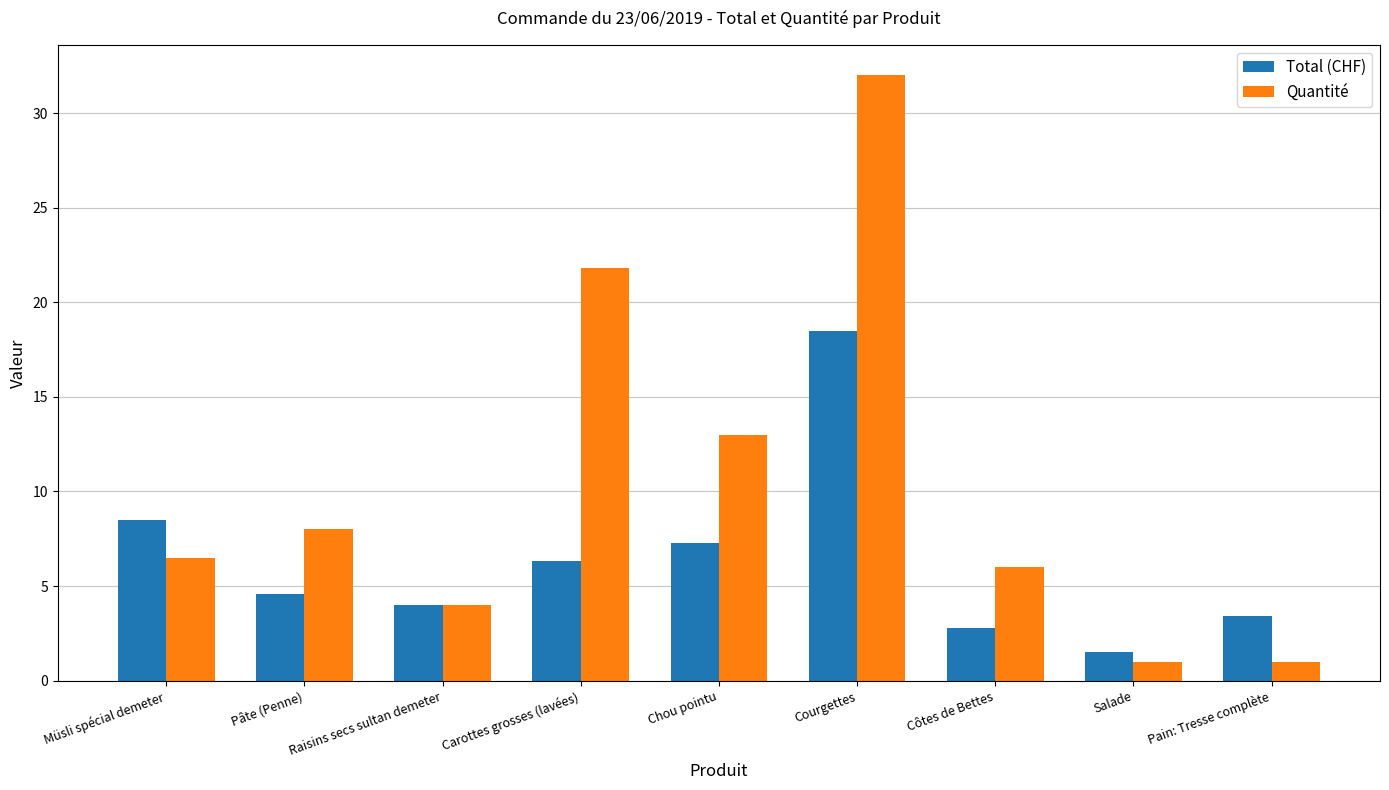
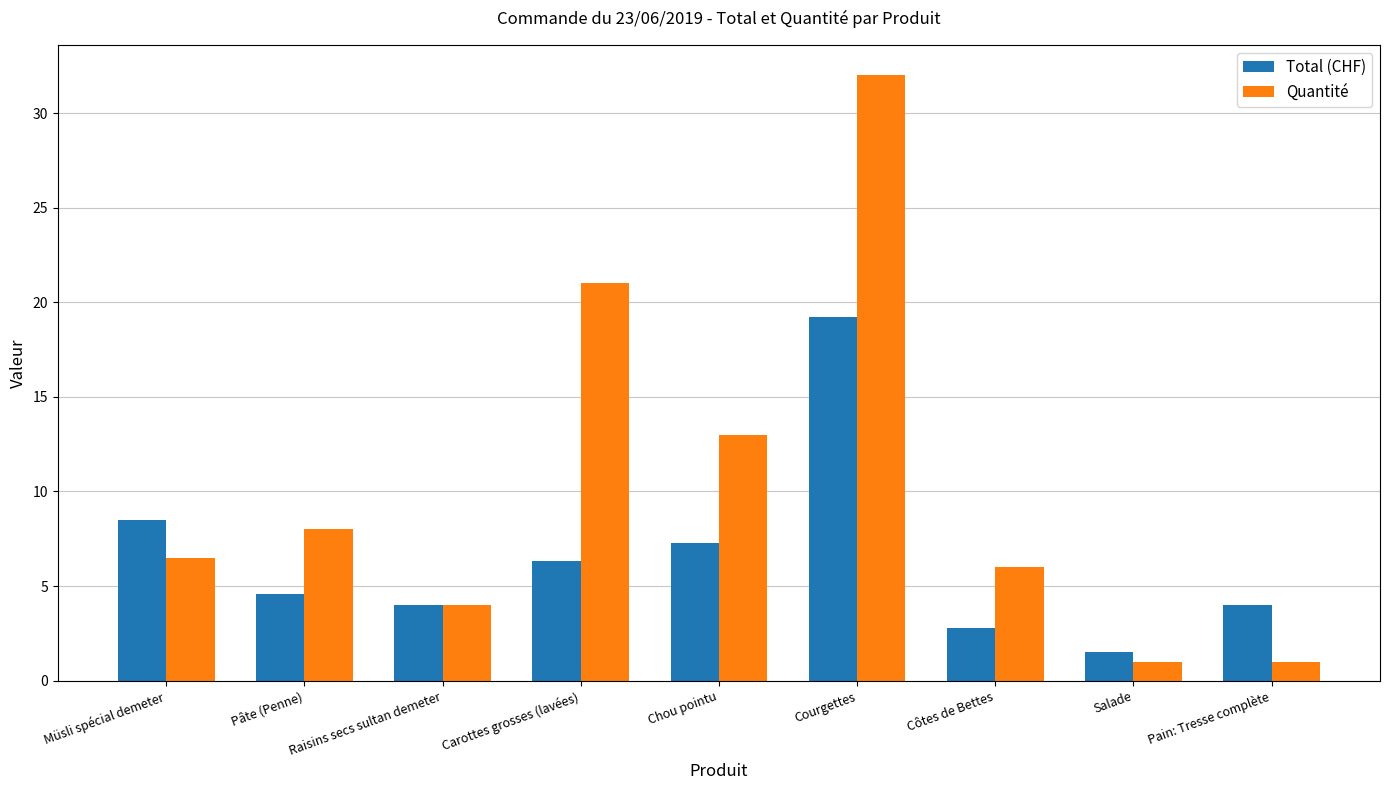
  {
    "Total (CHF)": {
      "Müsli spécial demeter": 8.5,
      "Pâte (Penne)": 4.6,
      "Raisins secs sultan demeter": 4.0,
      "Carottes grosses (lavées)": 6.3,
      "Chou pointu": 7.3,
-     "Courgettes": 18.5,
+     "Courgettes": 19.2,
      "Côtes de Bettes": 2.8,
      "Salade": 1.5,
-     "Pain: Tresse complète": 3.4
+     "Pain: Tresse complète": 4.0
    },
    "Quantité": {
      "Müsli spécial demeter": 6.5,
      "Pâte (Penne)": 8.0,
      "Raisins secs sultan demeter": 4.0,
-     "Carottes grosses (lavées)": 21.8,
+     "Carottes grosses (lavées)": 21.0,
      "Chou pointu": 13.0,
      "Courgettes": 32.0,
      "Côtes de Bettes": 6.0,
      "Salade": 1.0,
      "Pain: Tresse complète": 1.0
    }
  }
